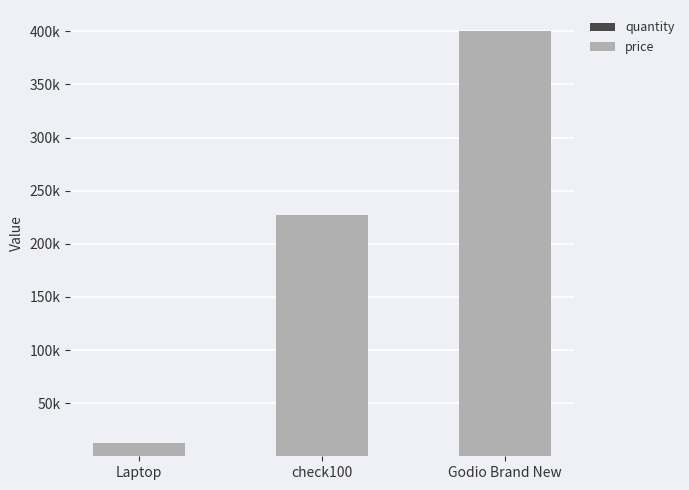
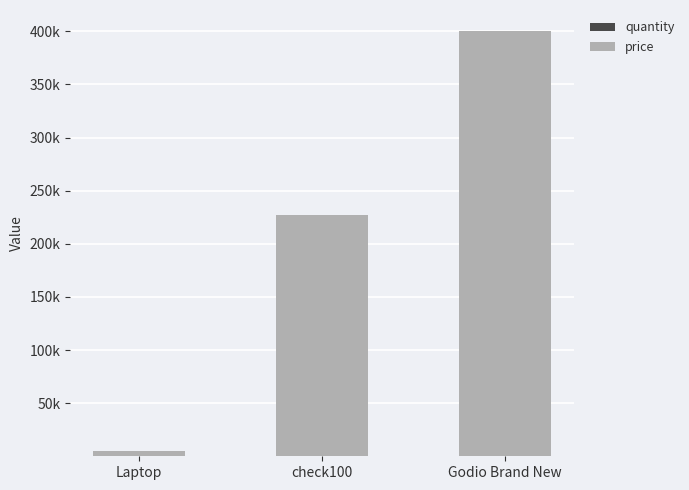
  {
    "price": {
-     "Laptop": 13000,
+     "Laptop": 5000,
      "check100": 227000,
      "Godio Brand New": 400000
    }
  }
